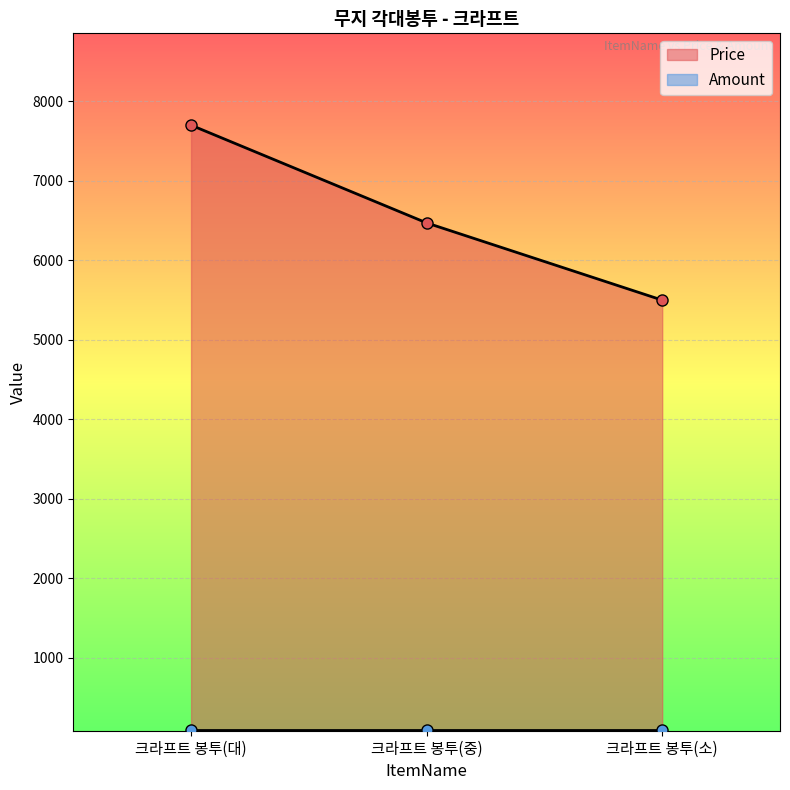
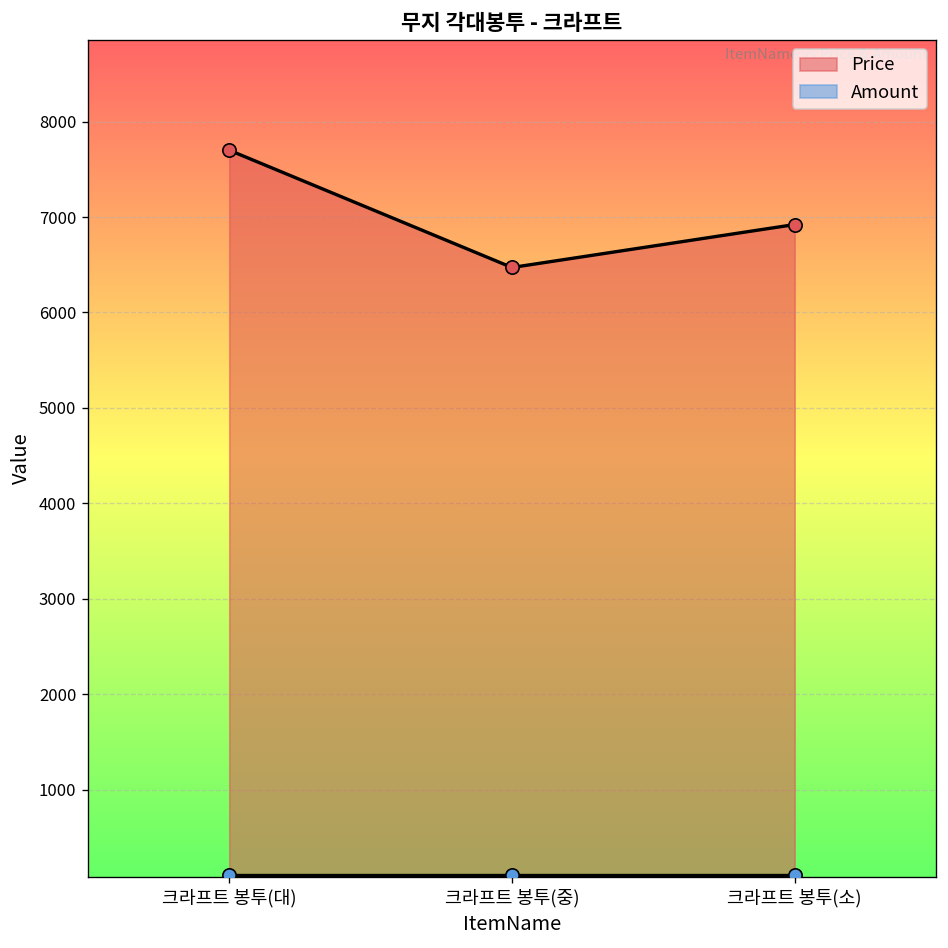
  {
    "Price": {
      "크라프트 봉투(대)": 7700,
      "크라프트 봉투(중)": 6500,
-     "크라프트 봉투(소)": 5500
+     "크라프트 봉투(소)": 6900
    },
    "Amount": {
      "크라프트 봉투(대)": 100,
      "크라프트 봉투(중)": 100,
      "크라프트 봉투(소)": 100
    }
  }
